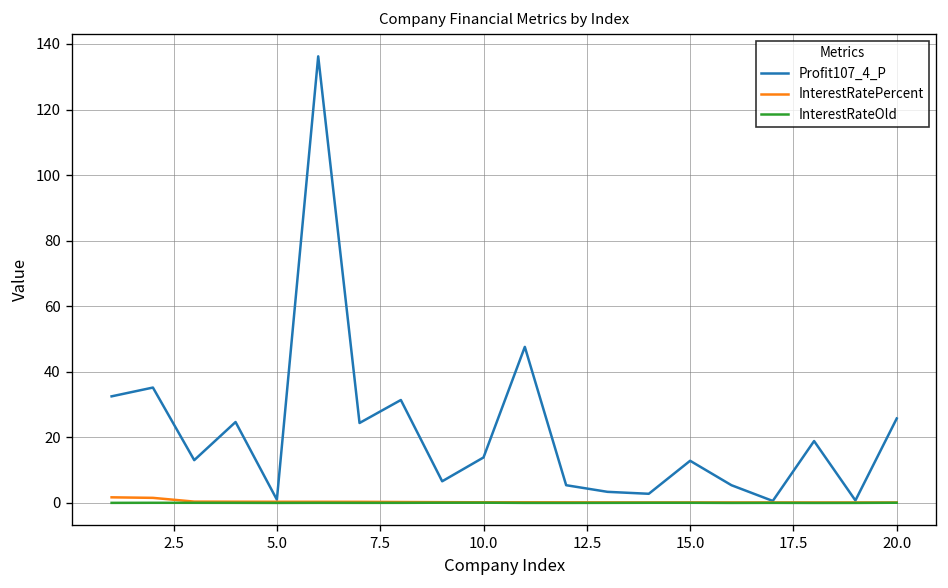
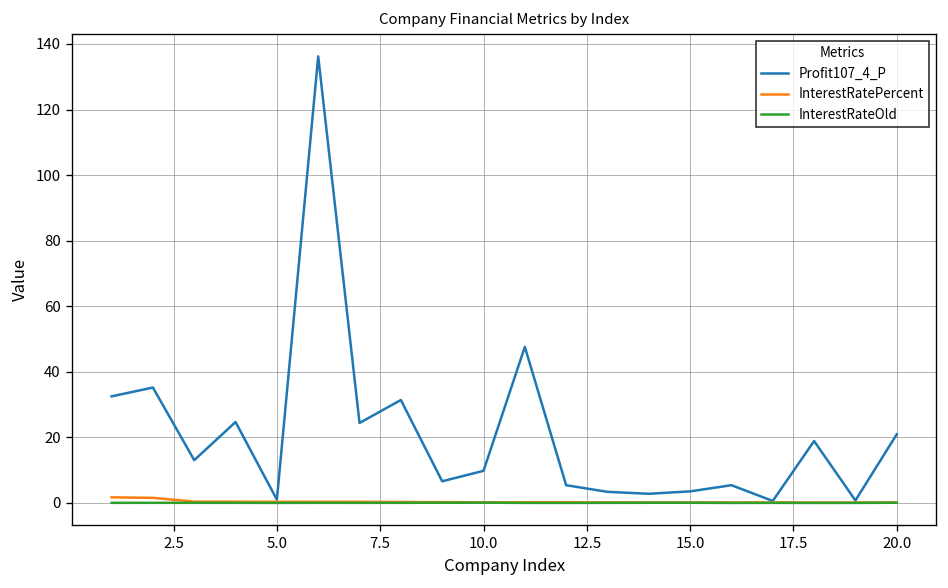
  {
    "Profit107_4_P": {
-     "10.0": 14,
-     "15.0": 13,
-     "20.0": 26
+     "10.0": 10,
+     "15.0": 4,
+     "20.0": 21
    }
  }
